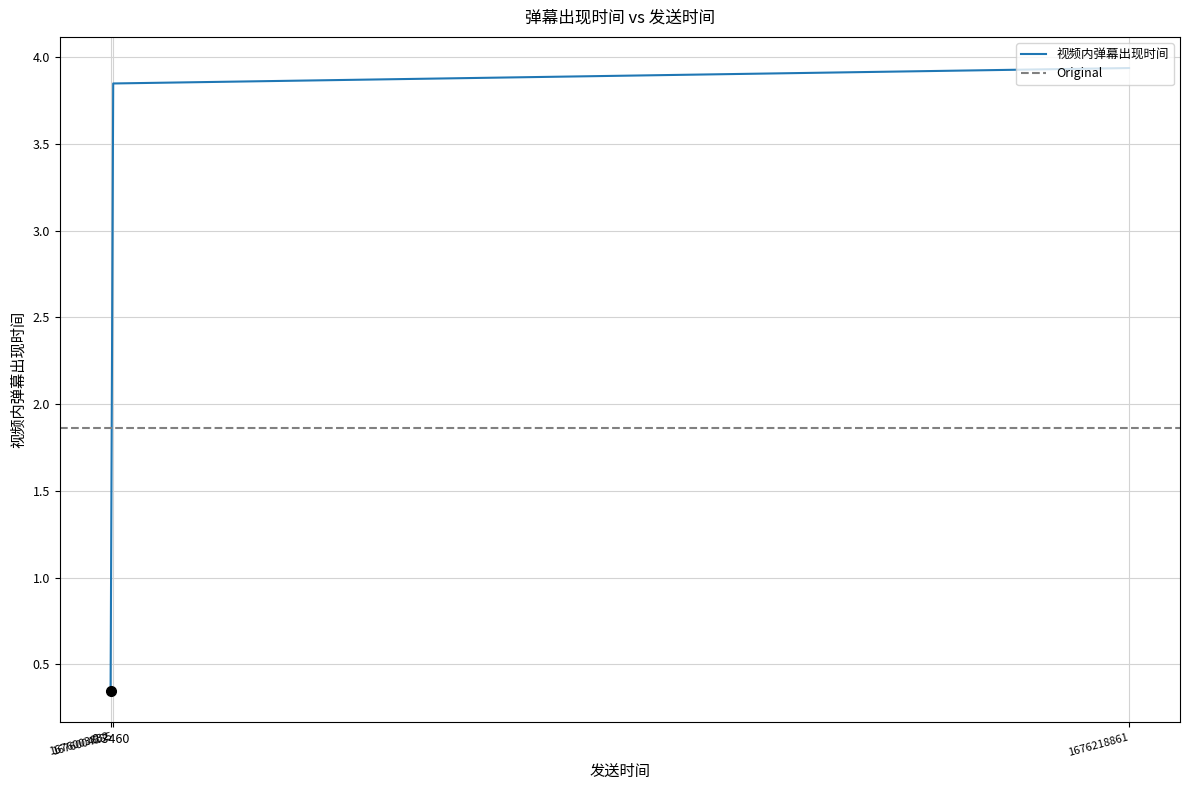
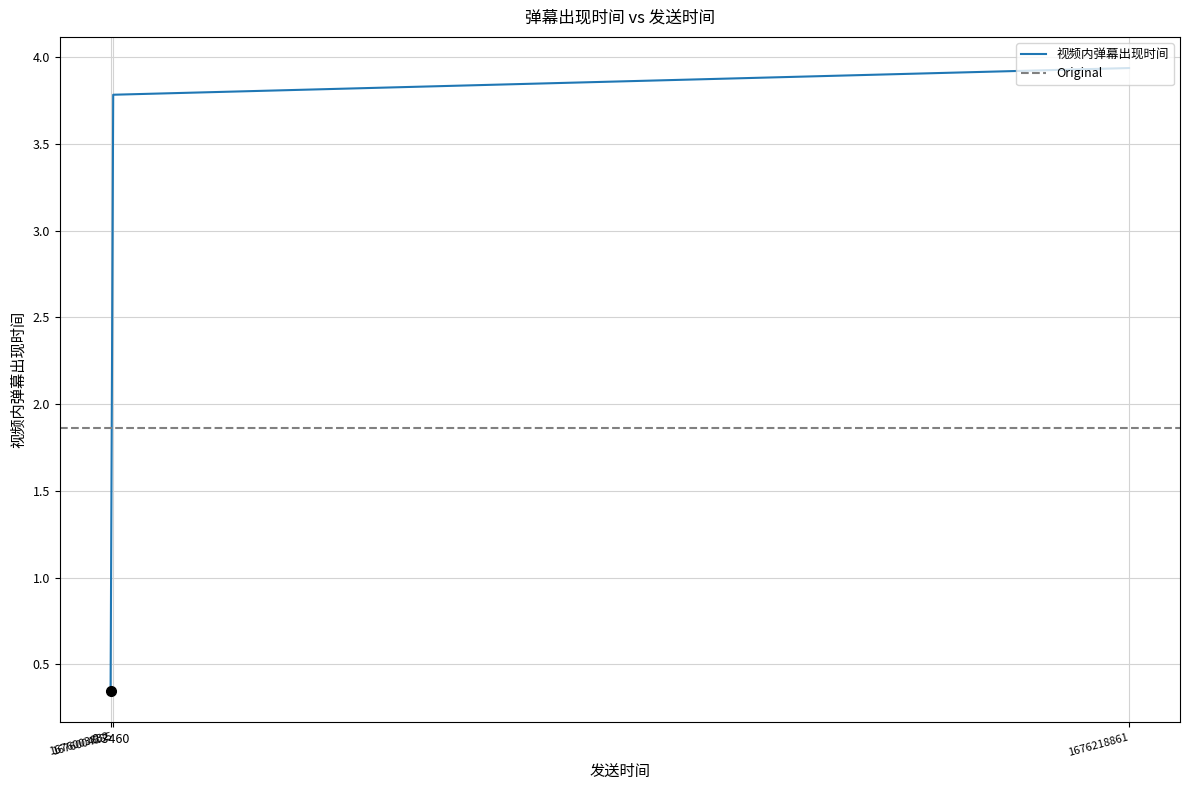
  {
    "视频内弹幕出现时间": {
-     "1676004385": 3.85
+     "1676004385": 3.78
    }
  }
